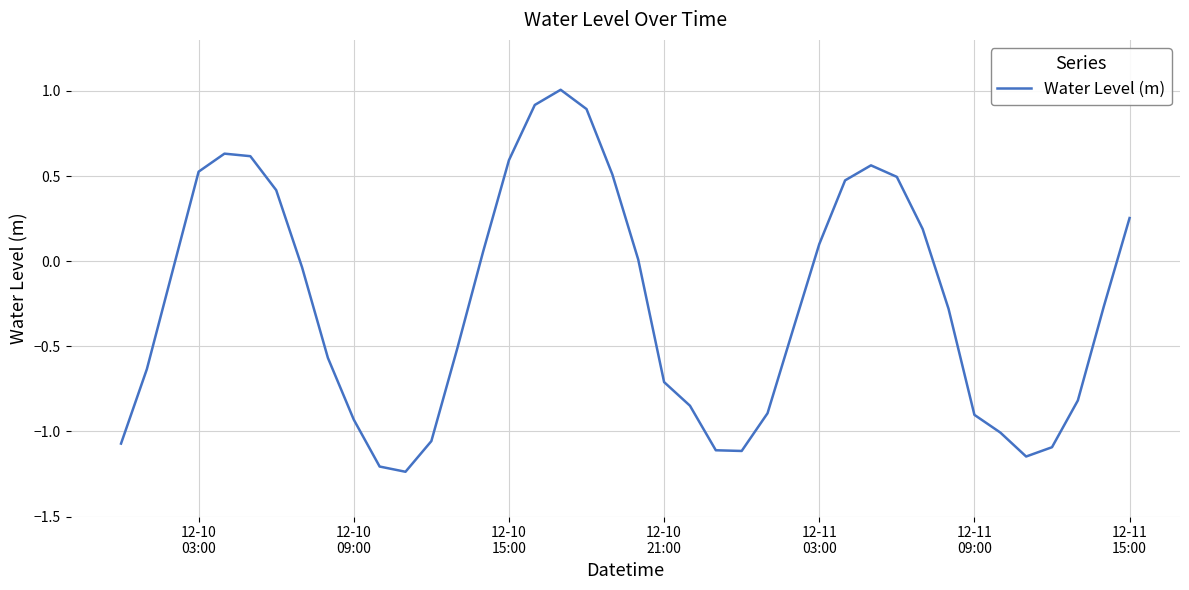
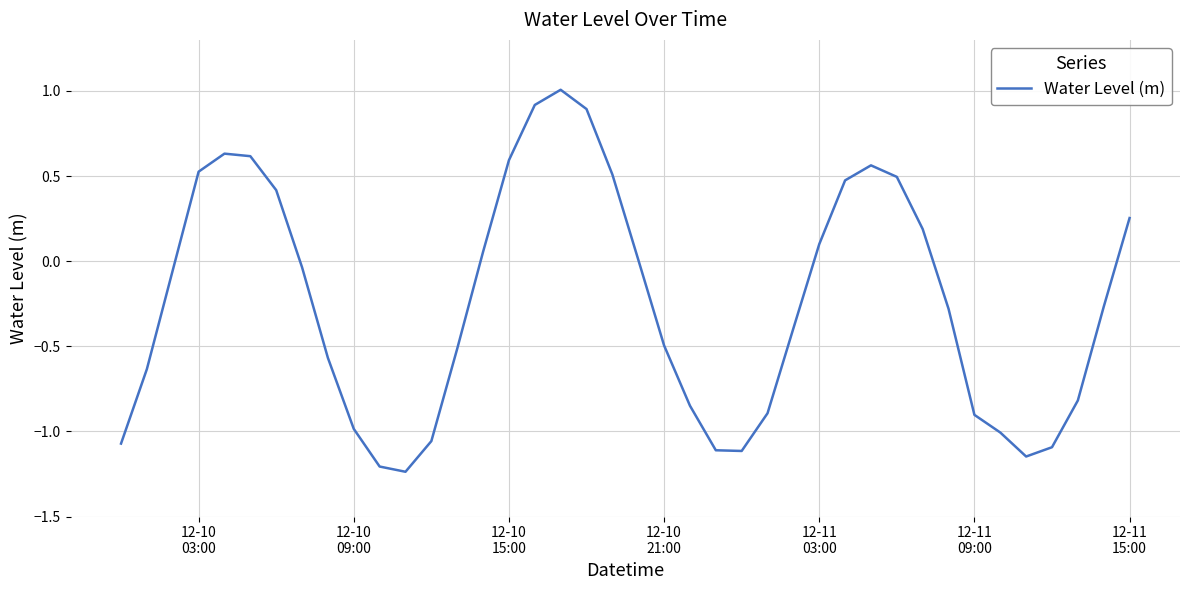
  {
    "12-10 03:00": 0.53,
-   "12-10 09:00": -0.93,
+   "12-10 09:00": -0.99,
    "12-10 15:00": 0.59,
-   "12-10 21:00": -0.71,
+   "12-10 21:00": -0.50,
    "12-11 03:00": 0.10,
    "12-11 09:00": -0.90,
    "12-11 15:00": 0.25
  }
